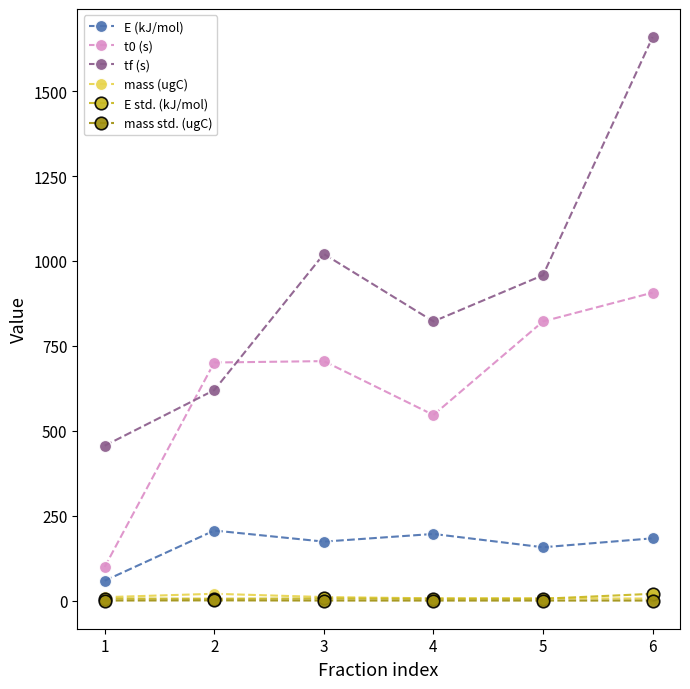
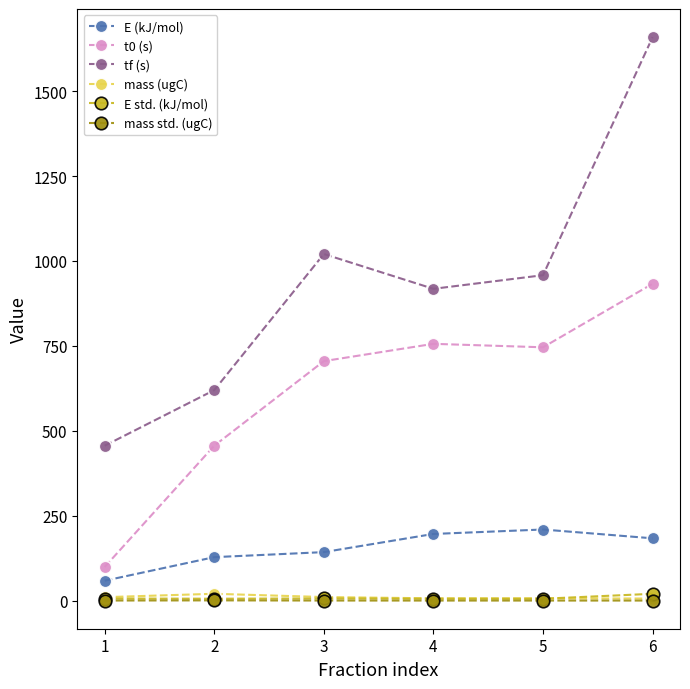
  {
    "E (kJ/mol)": {
      "1": 60,
-     "2": 210,
-     "3": 170,
+     "2": 130,
+     "3": 140,
      "4": 200,
-     "5": 160,
+     "5": 210,
      "6": 180
    },
    "t0 (s)": {
      "1": 100,
-     "2": 700,
+     "2": 460,
      "3": 710,
-     "4": 550,
-     "5": 820,
-     "6": 910
+     "4": 760,
+     "5": 750,
+     "6": 930
    },
    "tf (s)": {
      "1": 460,
      "2": 620,
      "3": 1020,
-     "4": 820,
+     "4": 920,
      "5": 960,
      "6": 1660
    },
    "mass (ugC)": {
      "2": 20
    }
  }
